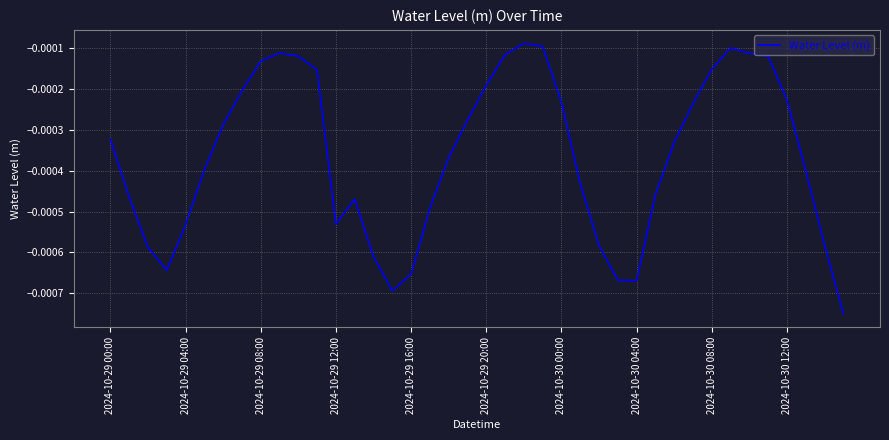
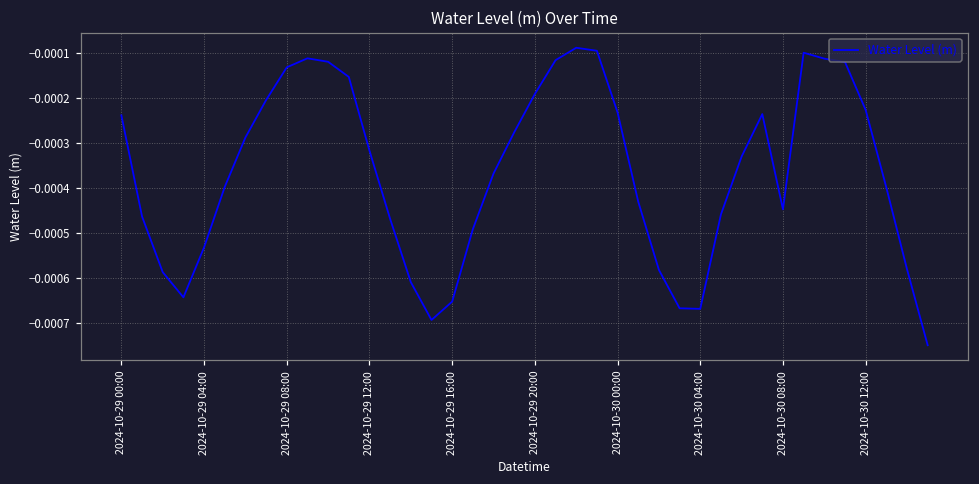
  {
-   "2024-10-29 00:00": -0.00032,
+   "2024-10-29 00:00": -0.00024,
    "2024-10-29 04:00": -0.00053,
    "2024-10-29 08:00": -0.00013,
-   "2024-10-29 12:00": -0.00053,
+   "2024-10-29 12:00": -0.00032,
    "2024-10-29 16:00": -0.00065,
    "2024-10-29 20:00": -0.00019,
    "2024-10-30 00:00": -0.00023,
    "2024-10-30 04:00": -0.00067,
-   "2024-10-30 08:00": -0.00015,
+   "2024-10-30 08:00": -0.00045,
    "2024-10-30 12:00": -0.00023
  }
